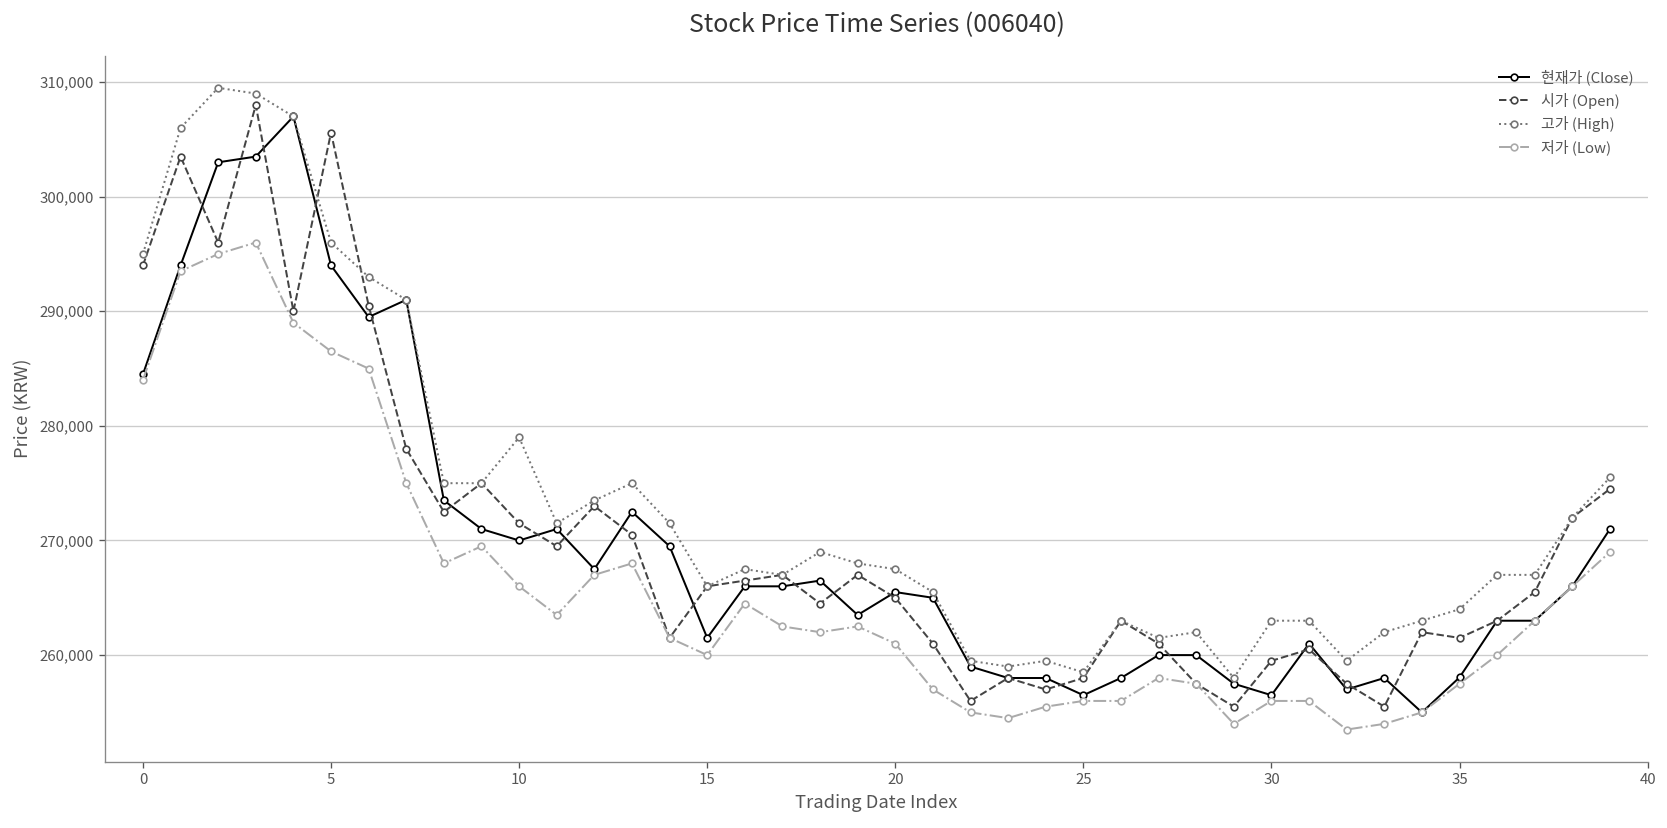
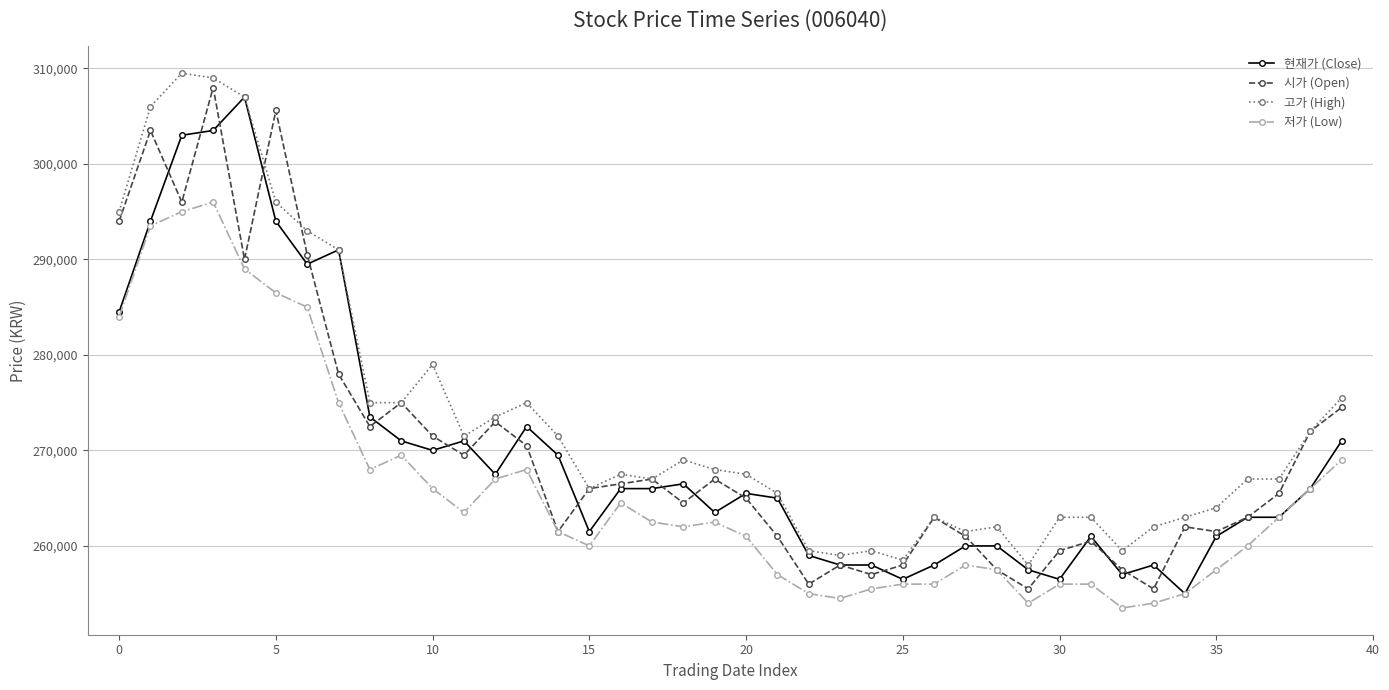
  {
    "현재가 (Close)": {
      "0": "285,000",
      "5": "294,000",
      "10": "270,000",
      "15": "262,000",
      "20": "266,000",
      "25": "257,000",
      "30": "257,000",
-     "35": "258,000"
+     "35": "261,000"
    },
    "시가 (Open)": {
      "0": "294,000",
      "5": "306,000",
      "10": "272,000",
      "20": "265,000",
      "25": "258,000",
      "30": "260,000",
      "35": "262,000"
    },
    "고가 (High)": {
      "0": "295,000",
      "5": "296,000",
      "10": "279,000",
      "20": "268,000",
      "25": "259,000",
      "30": "263,000",
      "35": "264,000"
    },
    "저가 (Low)": {
      "0": "284,000",
      "5": "287,000",
      "10": "266,000",
      "15": "260,000",
      "20": "261,000",
      "25": "256,000",
      "30": "256,000",
      "35": "258,000"
    }
  }
